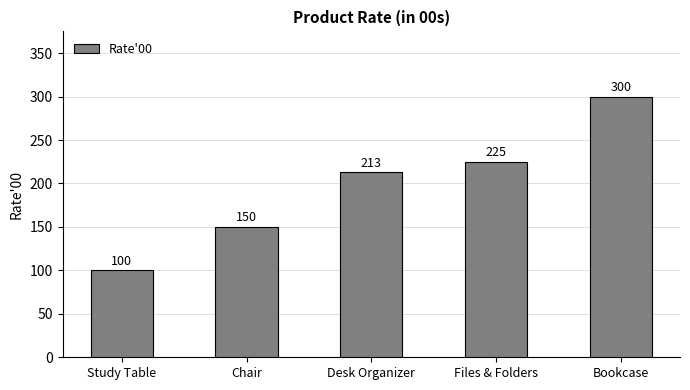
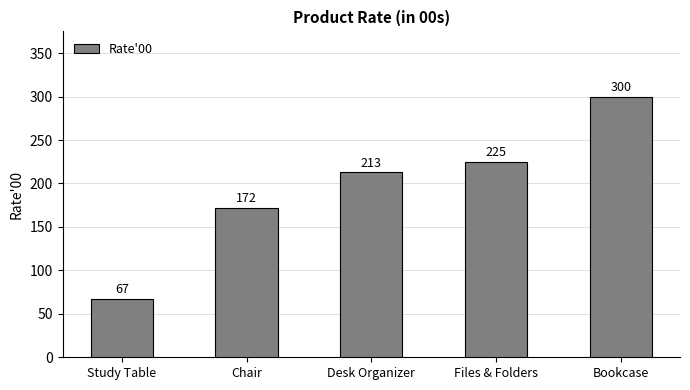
  {
-   "Study Table": 100,
-   "Chair": 150,
+   "Study Table": 67,
+   "Chair": 172,
    "Desk Organizer": 213,
    "Files & Folders": 225,
    "Bookcase": 300
  }
